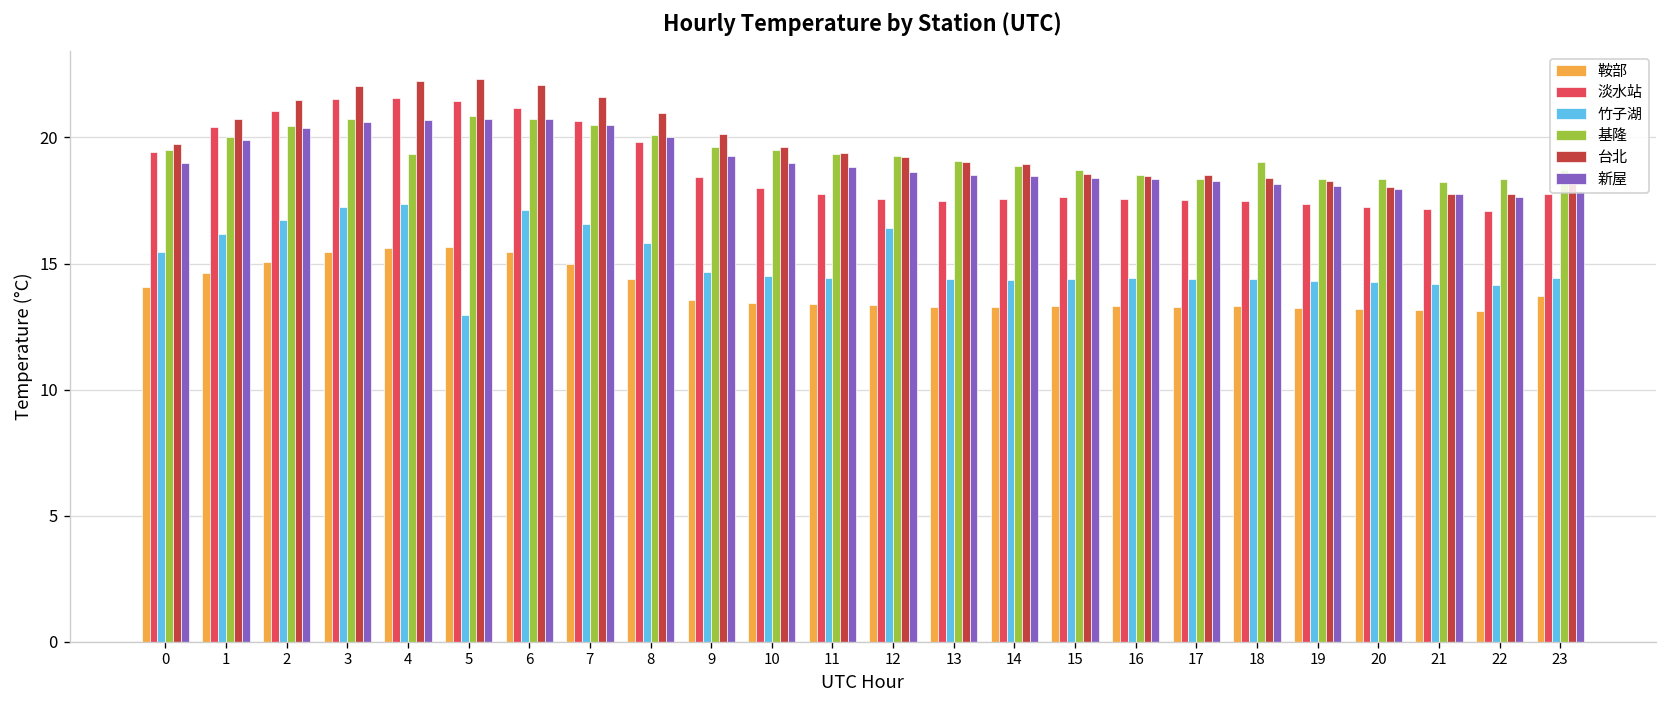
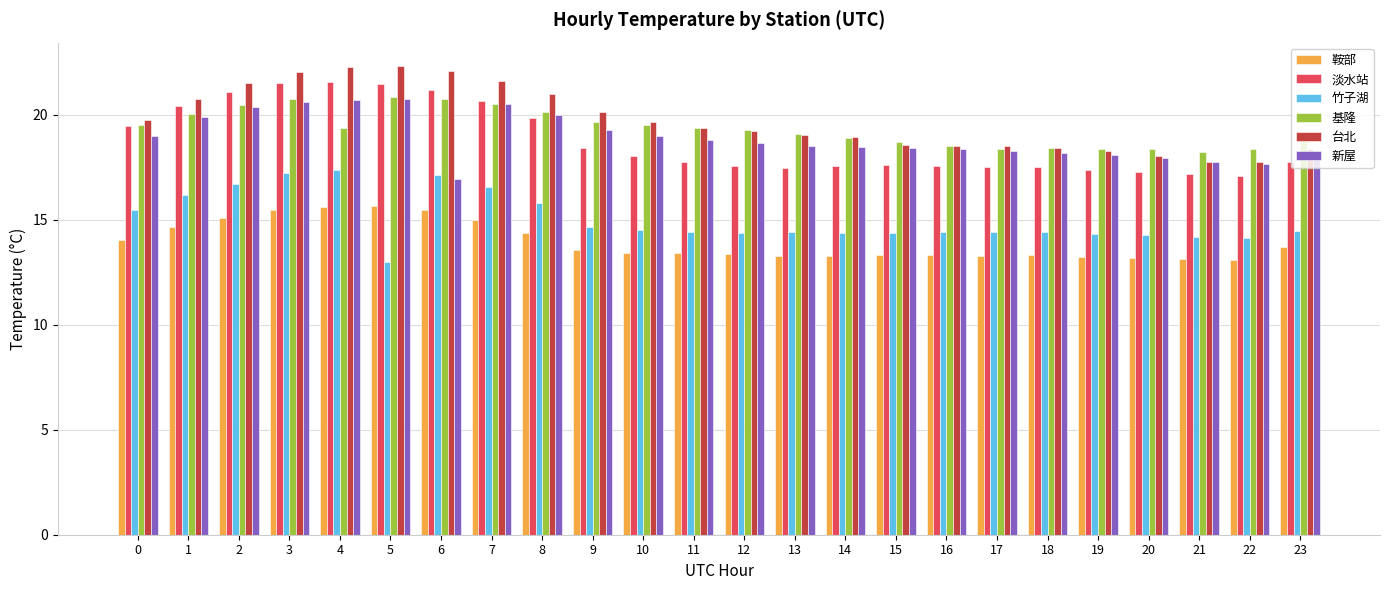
  {
    "鞍部": {
      "0": 14.1,
      "1": 14.6,
      "2": 15.1,
      "3": 15.5,
      "4": 15.6,
      "5": 15.7,
      "6": 15.4,
      "7": 15.0,
      "8": 14.4,
      "9": 13.6,
      "10": 13.4,
      "11": 13.4,
      "12": 13.4,
      "13": 13.3,
      "14": 13.3,
      "15": 13.3,
      "16": 13.3,
      "17": 13.3,
      "18": 13.3,
      "19": 13.2,
      "20": 13.2,
      "21": 13.1,
      "22": 13.1,
      "23": 13.7
    },
    "竹子湖": {
      "0": 15.5,
      "1": 16.2,
      "2": 16.7,
      "3": 17.2,
      "4": 17.4,
      "5": 13.0,
      "6": 17.1,
      "7": 16.6,
      "8": 15.8,
      "9": 14.7,
      "10": 14.5,
      "11": 14.4,
-     "12": 16.4,
+     "12": 14.4,
      "13": 14.4,
      "14": 14.4,
      "15": 14.4,
      "16": 14.4,
      "17": 14.4,
      "18": 14.4,
      "19": 14.3,
      "20": 14.3,
      "21": 14.2,
      "22": 14.1,
      "23": 14.4
    },
    "基隆": {
      "0": 19.5,
      "1": 20.0,
      "2": 20.4,
      "3": 20.8,
      "4": 19.3,
      "5": 20.8,
      "6": 20.7,
      "7": 20.5,
      "8": 20.1,
      "9": 19.6,
      "10": 19.5,
      "11": 19.4,
      "12": 19.3,
      "13": 19.1,
      "14": 18.9,
      "15": 18.7,
      "16": 18.5,
      "17": 18.4,
-     "18": 19.0,
+     "18": 18.4,
      "19": 18.4,
      "20": 18.3,
      "21": 18.2,
      "22": 18.4
    },
    "新屋": {
      "0": 19.0,
      "1": 19.9,
      "2": 20.4,
      "3": 20.6,
      "4": 20.7,
      "5": 20.7,
-     "6": 20.7,
+     "6": 16.9,
      "7": 20.5,
      "8": 20.0,
      "9": 19.3,
      "10": 19.0,
      "11": 18.8,
      "12": 18.6,
      "13": 18.5,
      "14": 18.5,
      "15": 18.4,
      "16": 18.3,
      "17": 18.3,
      "18": 18.2,
      "19": 18.1,
      "20": 18.0,
      "21": 17.8,
      "22": 17.6
    }
  }
